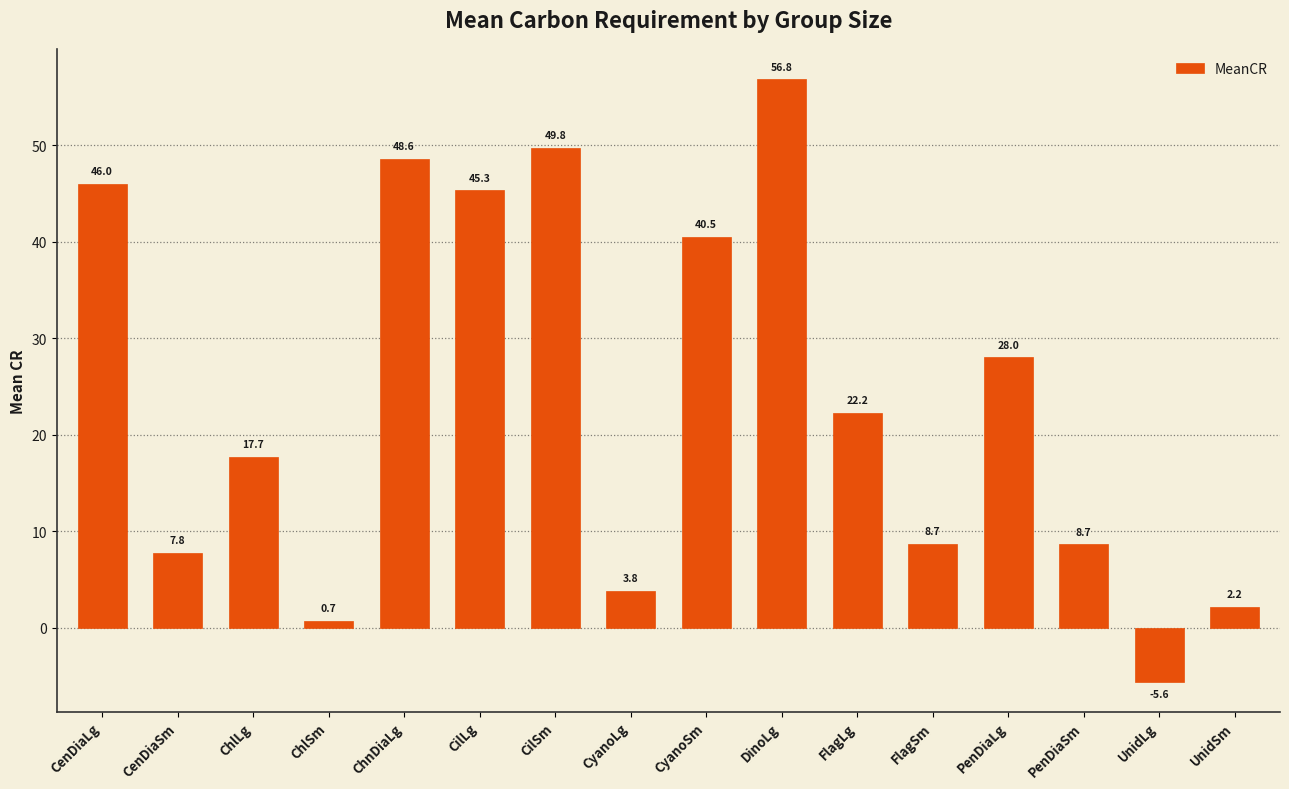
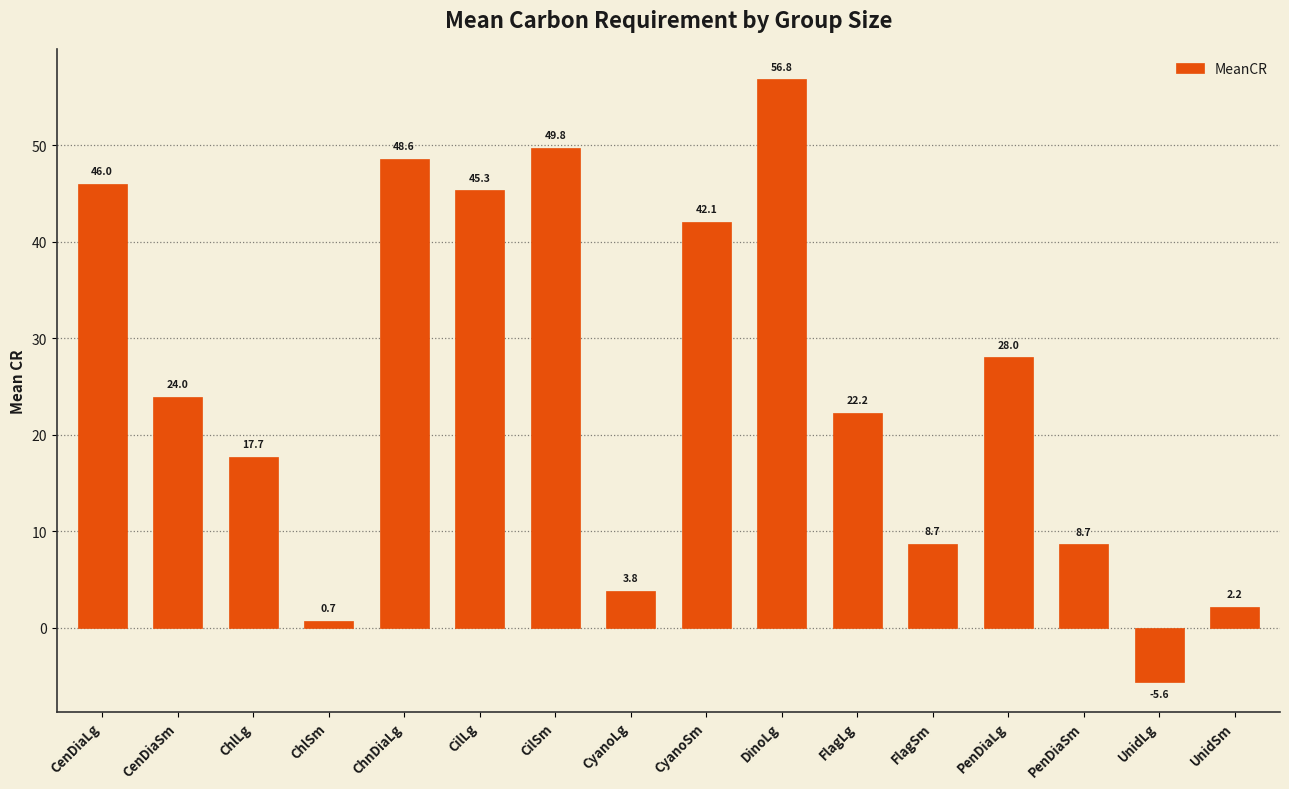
  {
    "CenDiaLg": 46.0,
-   "CenDiaSm": 7.8,
+   "CenDiaSm": 24.0,
    "ChlLg": 17.7,
    "ChlSm": 0.7,
    "ChnDiaLg": 48.6,
    "CilLg": 45.3,
    "CilSm": 49.8,
    "CyanoLg": 3.8,
-   "CyanoSm": 40.5,
+   "CyanoSm": 42.1,
    "DinoLg": 56.8,
    "FlagLg": 22.2,
    "FlagSm": 8.7,
    "PenDiaLg": 28.0,
    "PenDiaSm": 8.7,
    "UnidLg": -5.6,
    "UnidSm": 2.2
  }
